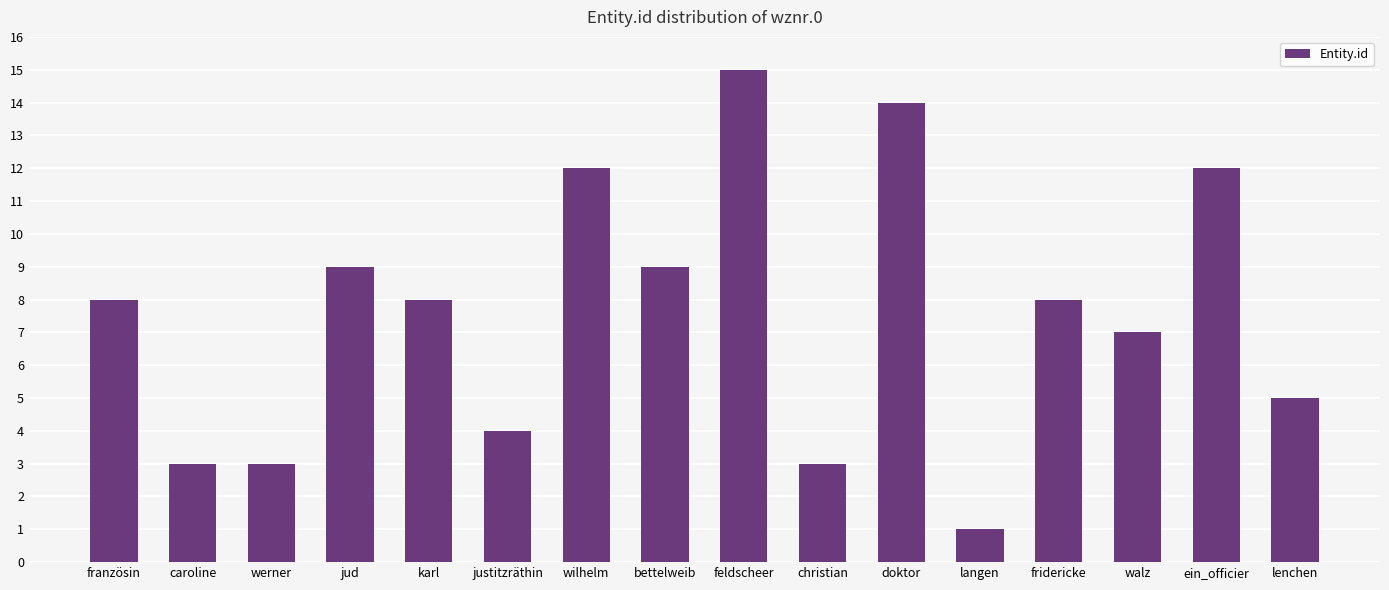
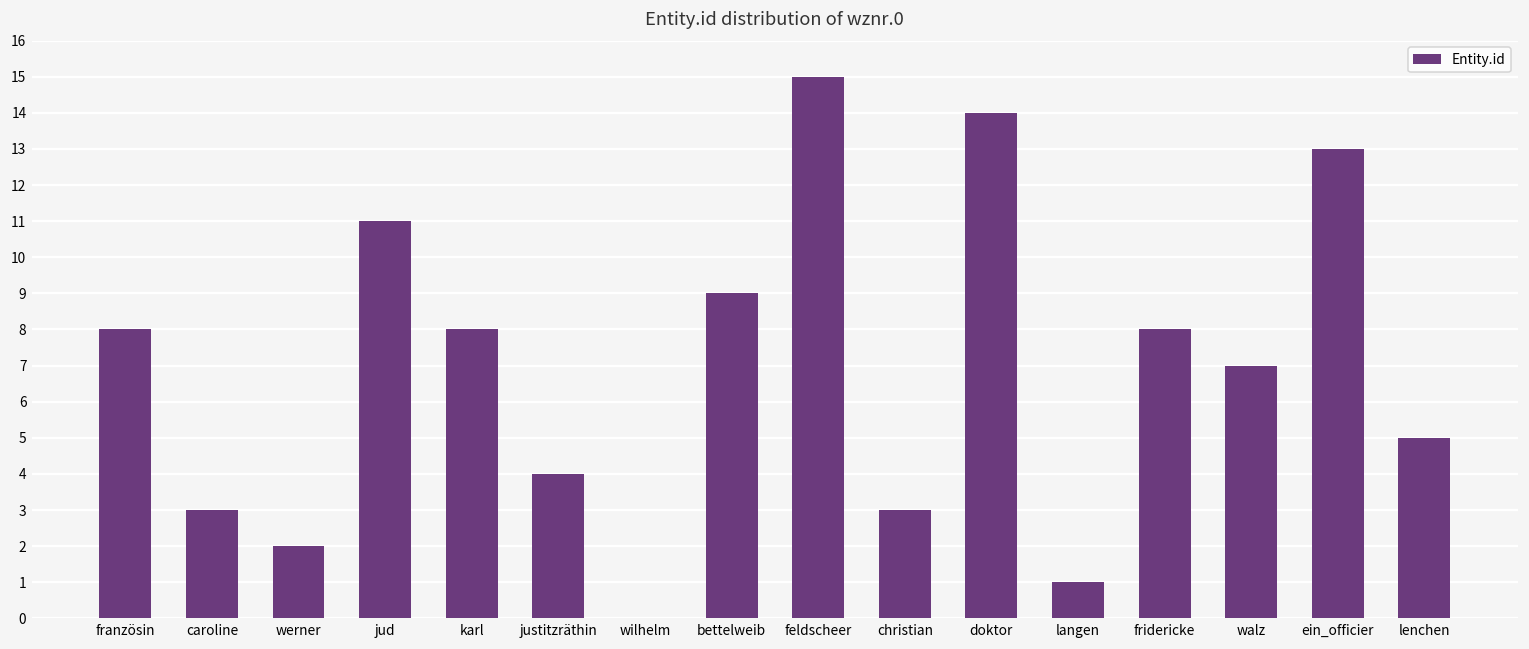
  {
    "französin": 8,
    "caroline": 3,
-   "werner": 3,
-   "jud": 9,
+   "werner": 2,
+   "jud": 11,
    "karl": 8,
    "justitzräthin": 4,
-   "wilhelm": 12,
+   "wilhelm": 0,
    "bettelweib": 9,
    "feldscheer": 15,
    "christian": 3,
    "doktor": 14,
    "langen": 1,
    "fridericke": 8,
    "walz": 7,
-   "ein_officier": 12,
+   "ein_officier": 13,
    "lenchen": 5
  }
